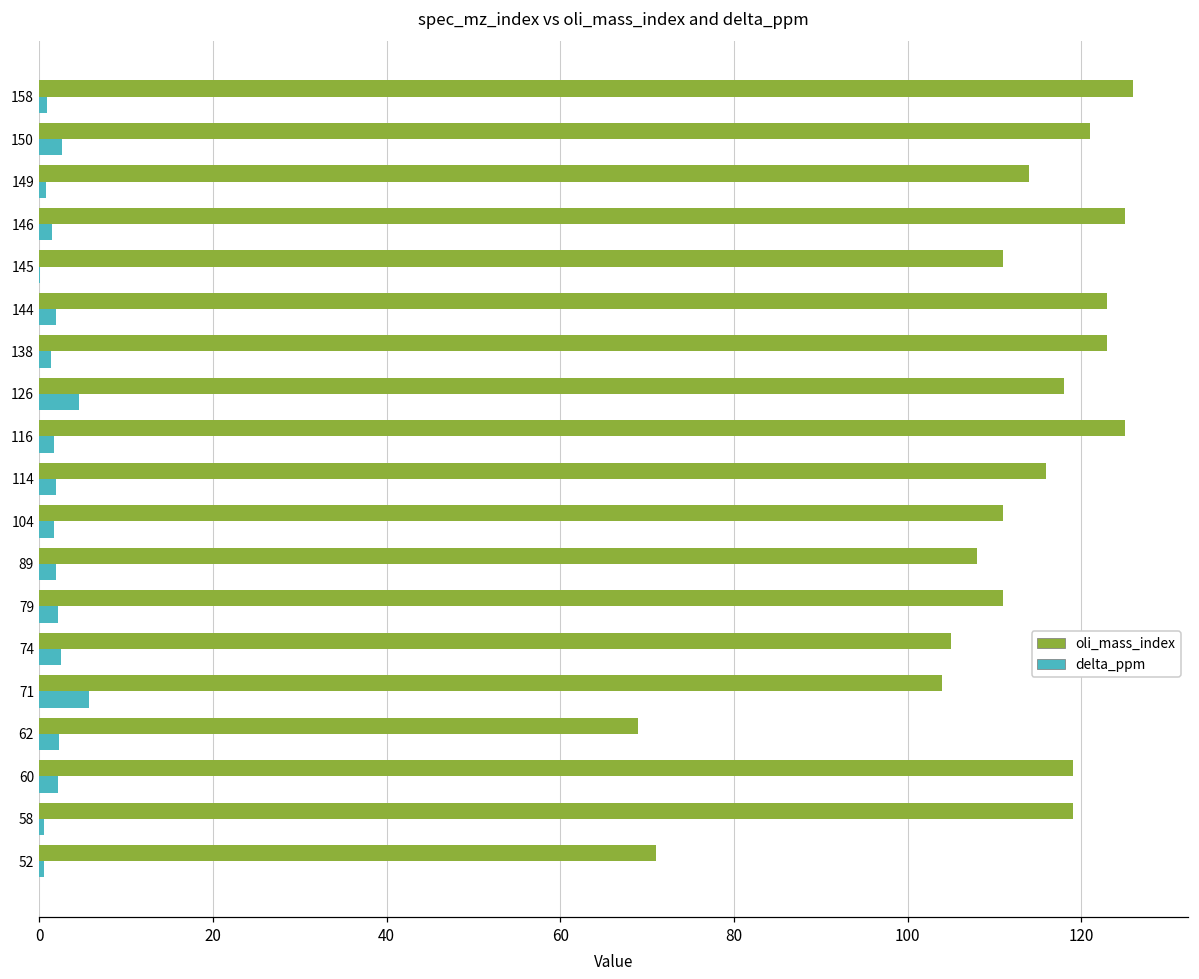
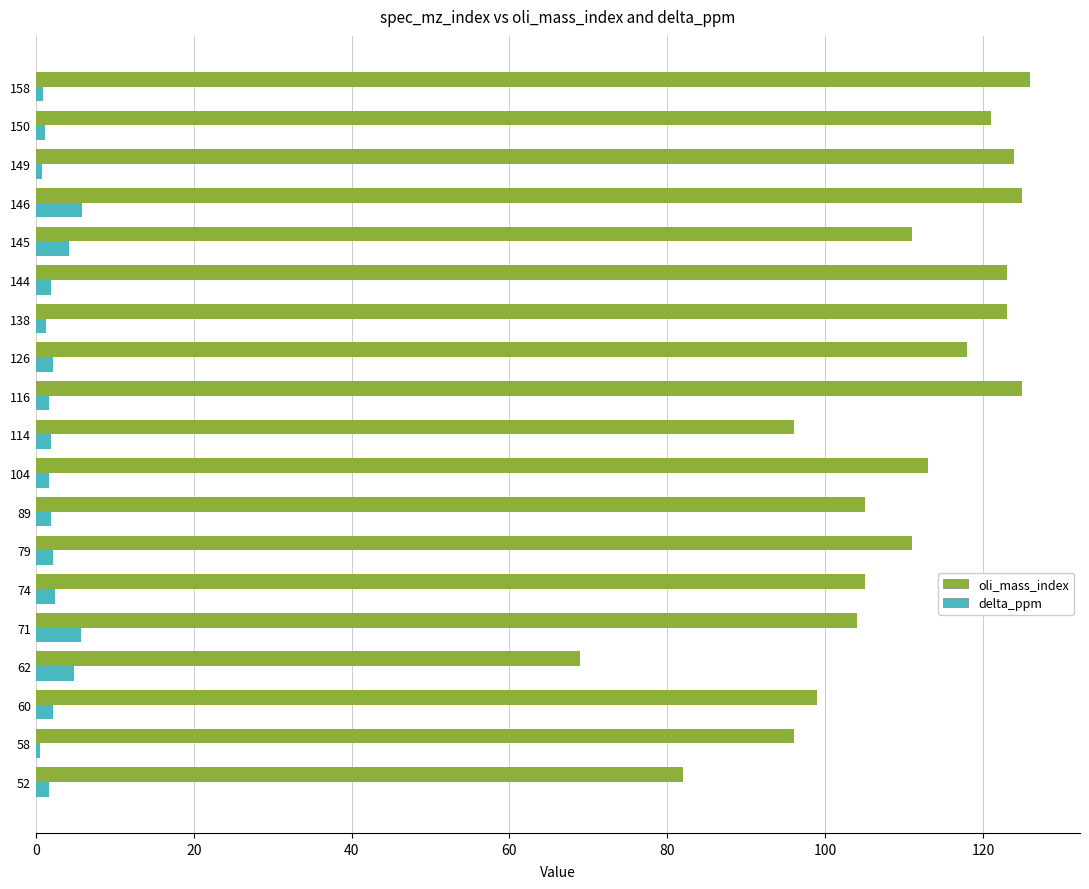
  {
    "oli_mass_index": {
      "158": 126,
      "150": 121,
-     "149": 114,
+     "149": 124,
      "146": 125,
      "145": 111,
      "144": 123,
      "138": 123,
      "126": 118,
      "116": 125,
-     "114": 116,
-     "104": 111,
-     "89": 108,
+     "114": 96,
+     "104": 113,
+     "89": 105,
      "79": 111,
      "74": 105,
      "71": 104,
      "62": 69,
-     "60": 119,
-     "58": 119,
-     "52": 71
+     "60": 99,
+     "58": 96,
+     "52": 82
    },
    "delta_ppm": {
      "158": 1,
-     "150": 3,
+     "150": 1,
      "149": 1,
-     "146": 1,
-     "145": 0,
+     "146": 6,
+     "145": 4,
      "144": 2,
      "138": 1,
-     "126": 5,
+     "126": 2,
      "116": 2,
      "114": 2,
      "104": 2,
      "89": 2,
      "79": 2,
      "74": 2,
      "71": 6,
-     "62": 2,
+     "62": 5,
      "60": 2,
      "58": 1,
-     "52": 1
+     "52": 2
    }
  }
